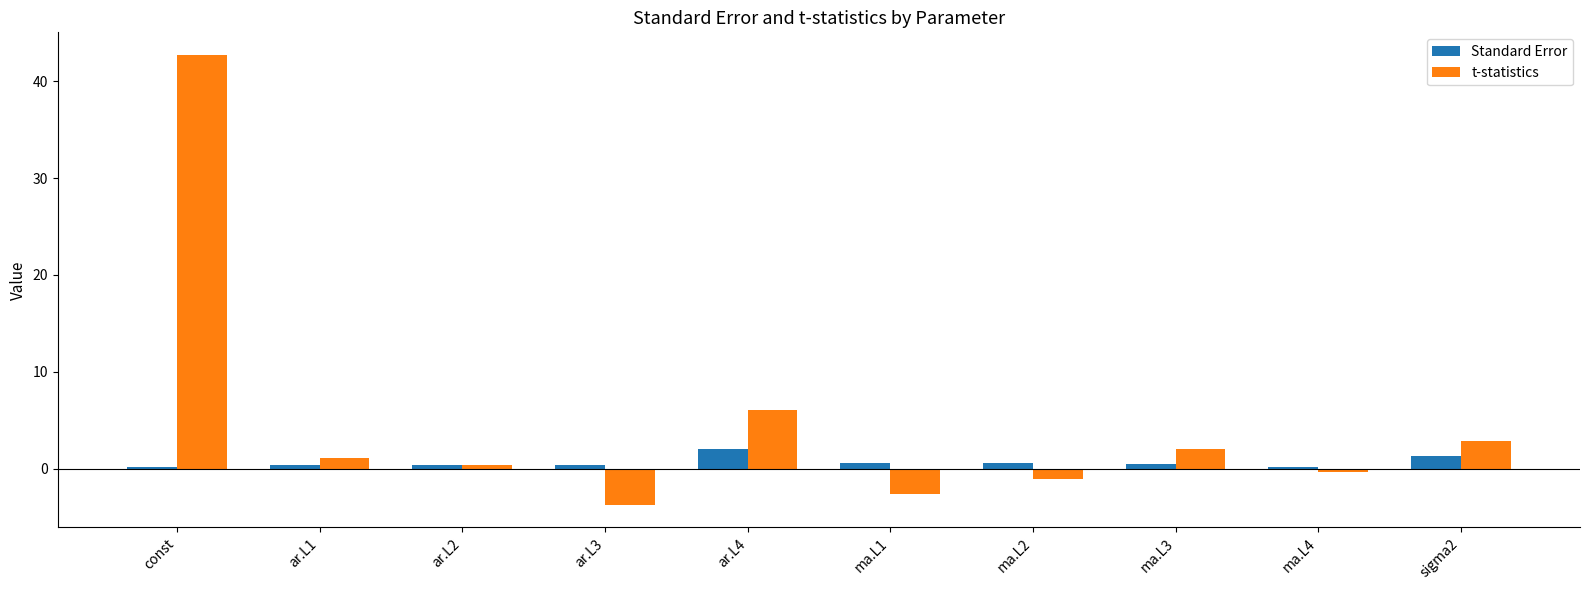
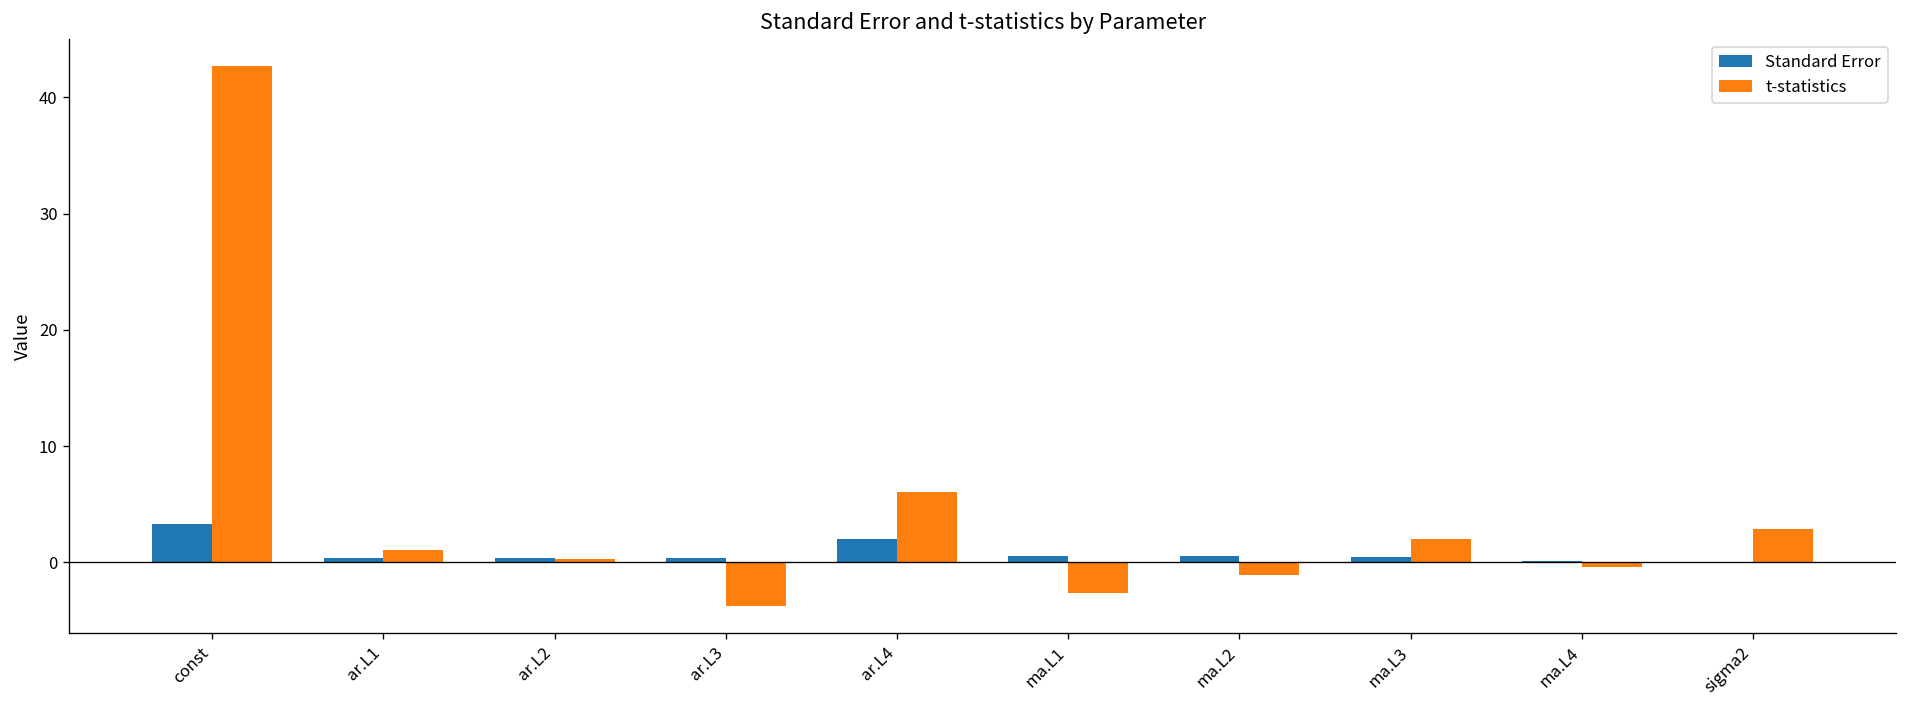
  {
    "Standard Error": {
-     "const": 0,
+     "const": 3,
      "ar.L1": 0,
      "ar.L2": 0,
      "ar.L3": 0,
      "ar.L4": 2,
      "ma.L1": 1,
      "ma.L2": 1,
      "ma.L3": 0,
-     "sigma2": 1
+     "sigma2": 0
    },
    "t-statistics": {
      "const": 43,
      "ar.L1": 1,
      "ar.L2": 0,
      "ar.L3": -4,
      "ar.L4": 6,
      "ma.L1": -3,
      "ma.L2": -1,
      "ma.L3": 2,
      "ma.L4": 0,
      "sigma2": 3
    }
  }
